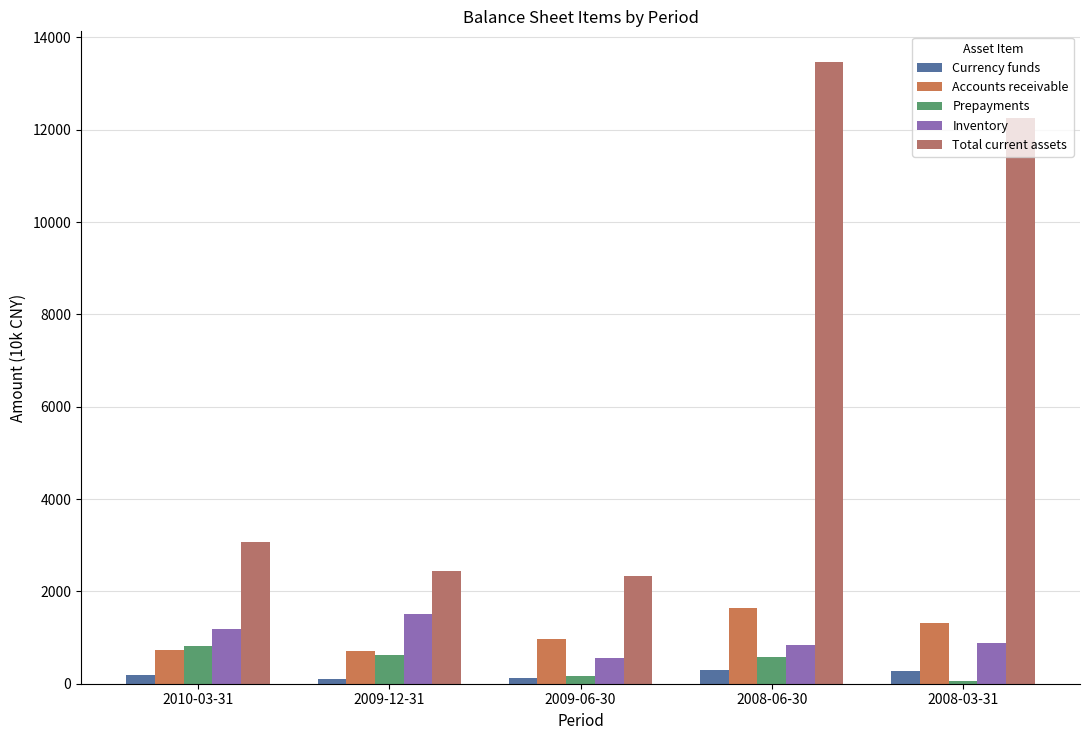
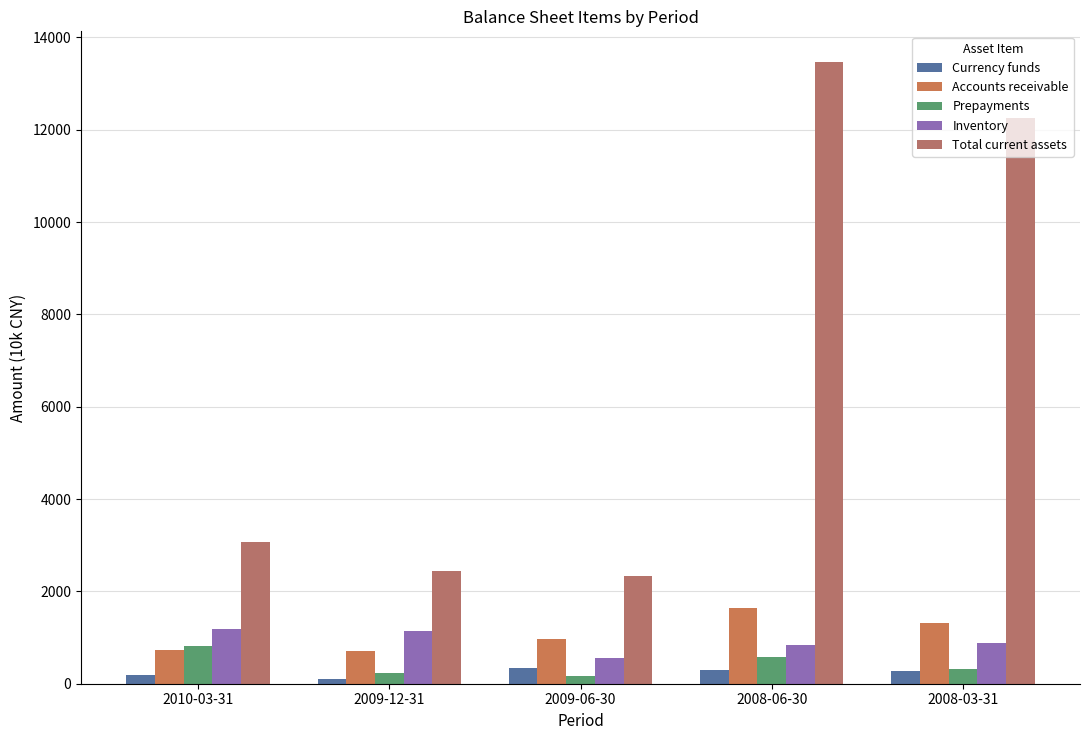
  {
    "Currency funds": {
      "2010-03-31": 200,
      "2009-12-31": 100,
-     "2009-06-30": 100,
+     "2009-06-30": 300,
      "2008-06-30": 300,
      "2008-03-31": 300
    },
    "Prepayments": {
      "2010-03-31": 800,
-     "2009-12-31": 600,
+     "2009-12-31": 200,
      "2009-06-30": 200,
      "2008-06-30": 600,
-     "2008-03-31": 100
+     "2008-03-31": 300
    },
    "Inventory": {
      "2010-03-31": 1200,
-     "2009-12-31": 1500,
+     "2009-12-31": 1100,
      "2009-06-30": 600,
      "2008-06-30": 800,
      "2008-03-31": 900
    }
  }
